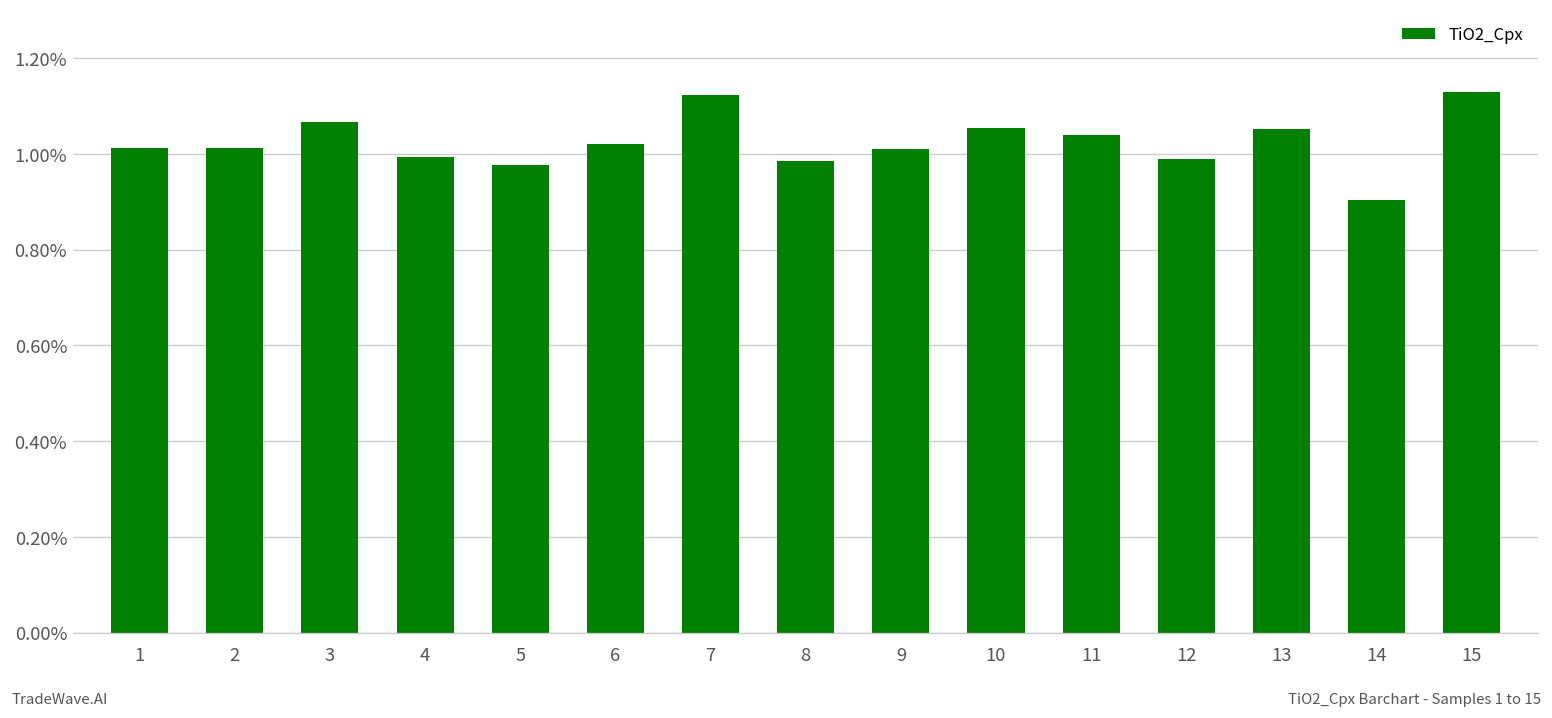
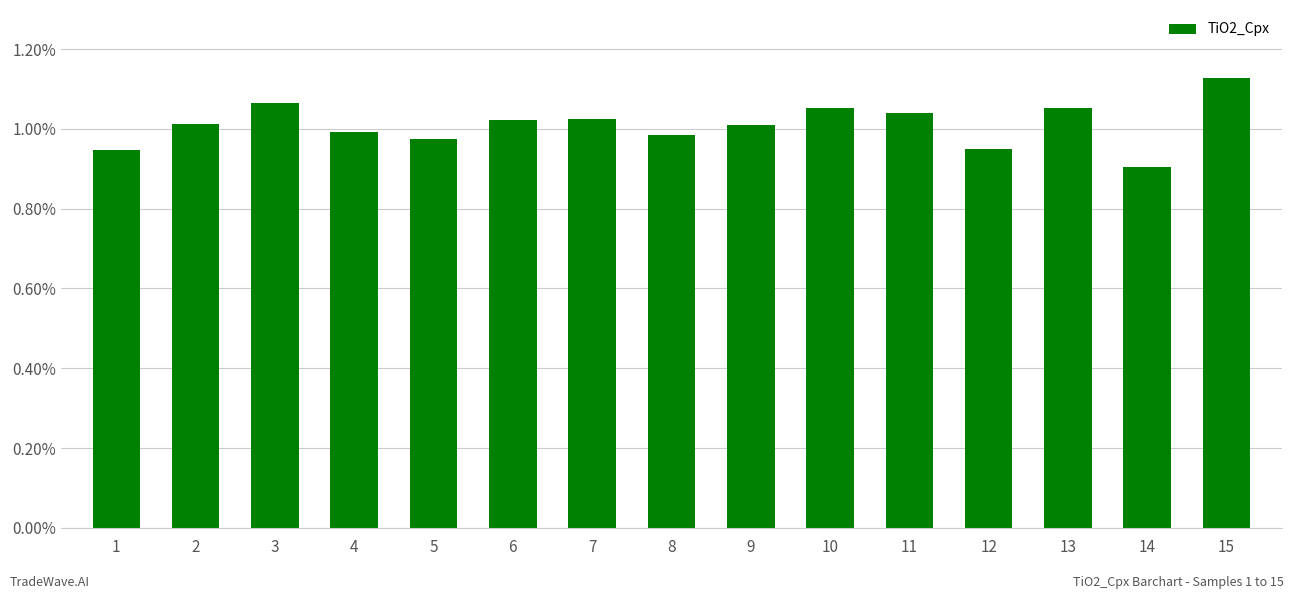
  {
-   "1": "1.01%",
+   "1": "0.95%",
    "2": "1.01%",
    "3": "1.07%",
    "4": "0.99%",
    "5": "0.98%",
    "6": "1.02%",
-   "7": "1.12%",
+   "7": "1.03%",
    "8": "0.98%",
    "9": "1.01%",
    "10": "1.05%",
    "11": "1.04%",
-   "12": "0.99%",
+   "12": "0.95%",
    "13": "1.05%",
    "14": "0.90%",
    "15": "1.13%"
  }
